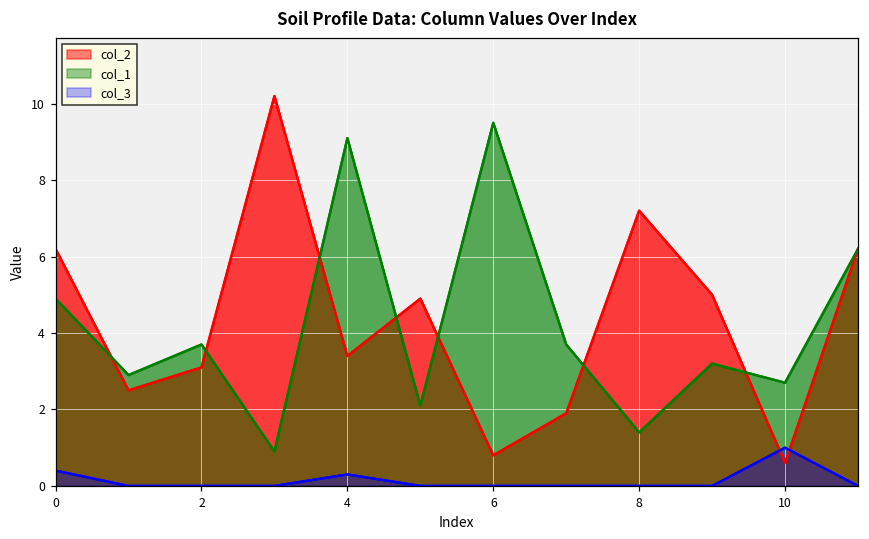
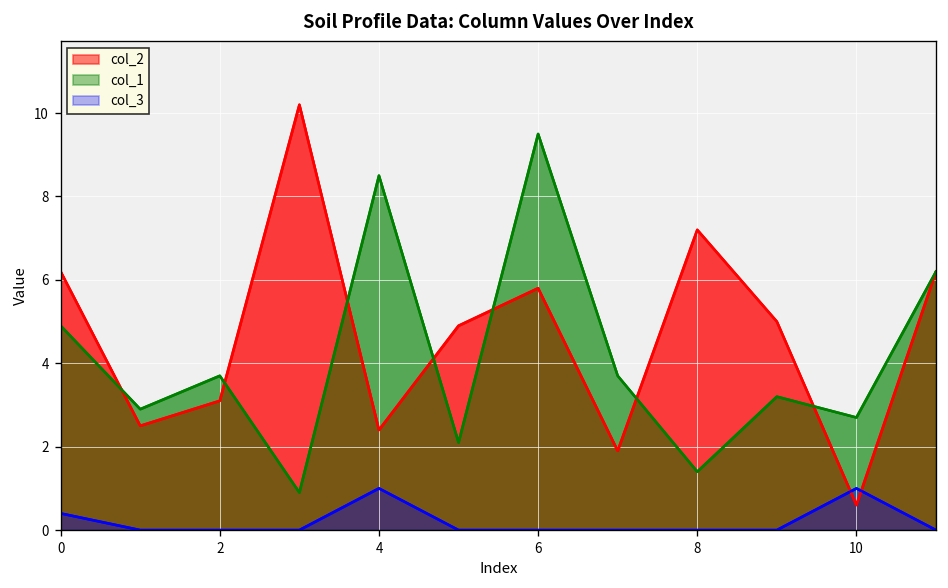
  {
    "col_2": {
      "0": 6.2,
      "2": 3.1,
-     "4": 3.4,
-     "6": 0.8,
+     "4": 2.4,
+     "6": 5.8,
      "8": 7.2,
      "10": 0.6
    },
    "col_1": {
      "0": 4.9,
      "2": 3.7,
-     "4": 9.1,
+     "4": 8.5,
      "6": 9.5,
      "8": 1.4,
      "10": 2.7
    },
    "col_3": {
      "0": 0.4,
      "2": 0.0,
-     "4": 0.3,
+     "4": 1.0,
      "6": 0.0,
      "8": 0.0,
      "10": 1.0
    }
  }
